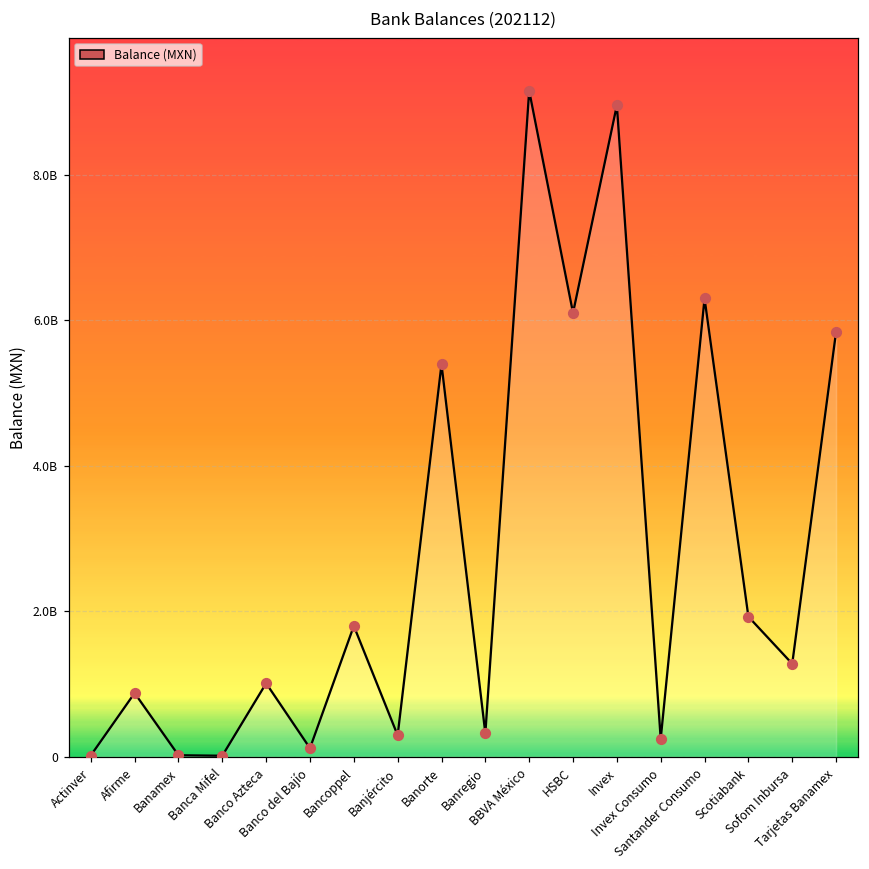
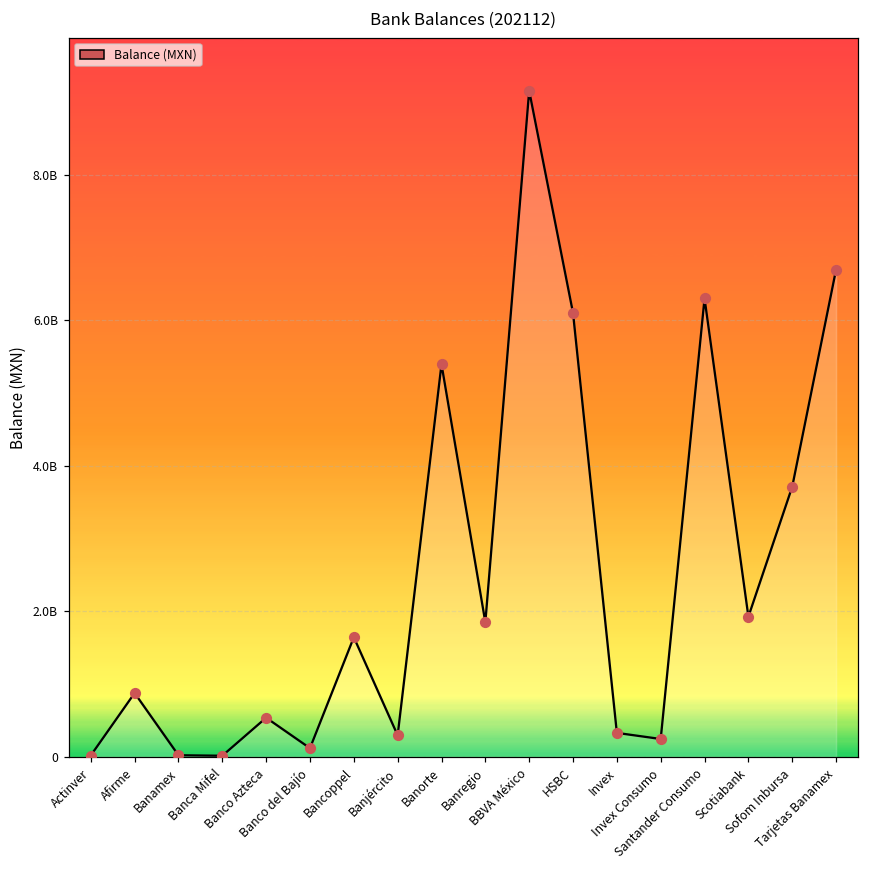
  {
    "Actinver": 0,
    "Afirme": 900000000,
    "Banamex": 0,
    "Banca Mifel": 0,
-   "Banco Azteca": 1000000000,
+   "Banco Azteca": 500000000,
    "Banco del Bajío": 100000000,
-   "Bancoppel": 1800000000,
+   "Bancoppel": 1600000000,
    "Banjército": 300000000,
    "Banorte": 5400000000,
-   "Banregio": 300000000,
+   "Banregio": 1900000000,
    "BBVA México": 9200000000,
    "HSBC": 6100000000,
-   "Invex": 9000000000,
+   "Invex": 300000000,
    "Invex Consumo": 200000000,
    "Santander Consumo": 6300000000,
    "Scotiabank": 1900000000,
-   "Sofom Inbursa": 1300000000,
-   "Tarjetas Banamex": 5800000000
+   "Sofom Inbursa": 3700000000,
+   "Tarjetas Banamex": 6700000000
  }
